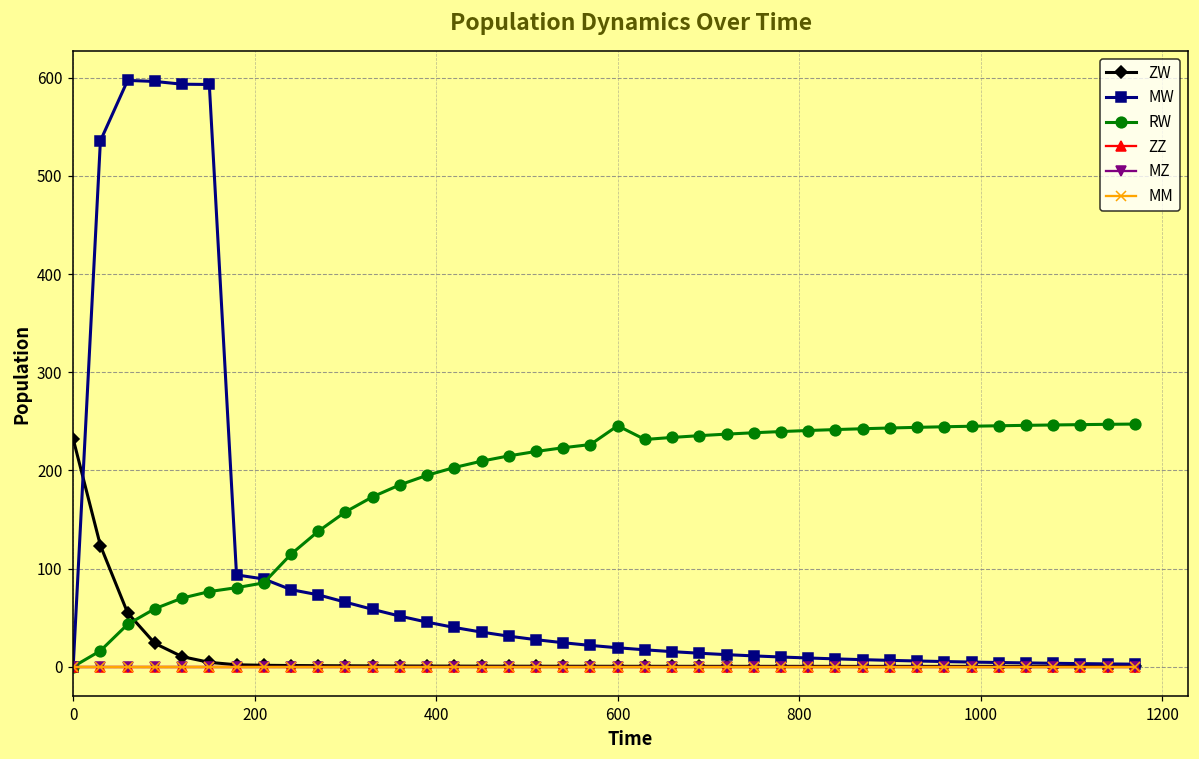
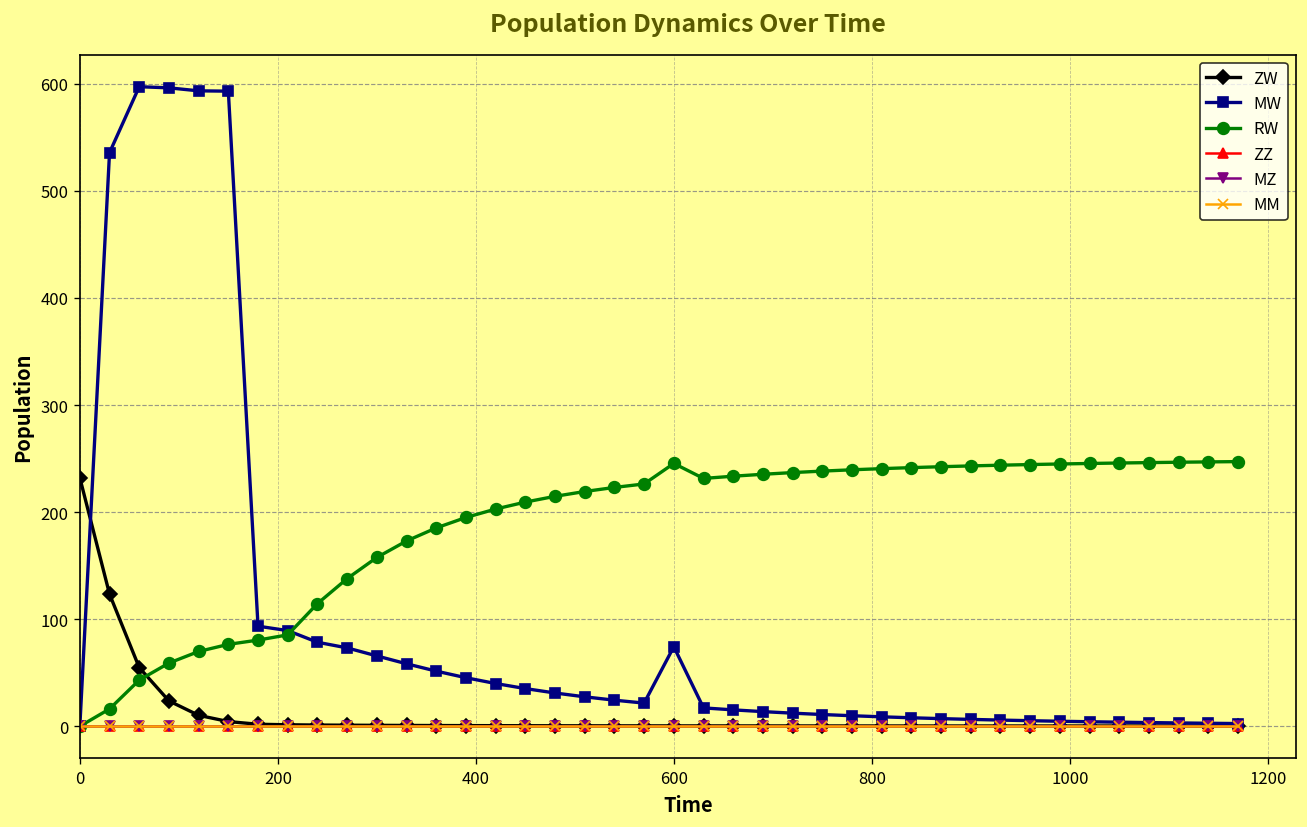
  {
    "ZW": {
      "0": 230
    },
    "MW": {
-     "600": 20
+     "600": 70
    },
    "RW": {
      "600": 250
    }
  }
